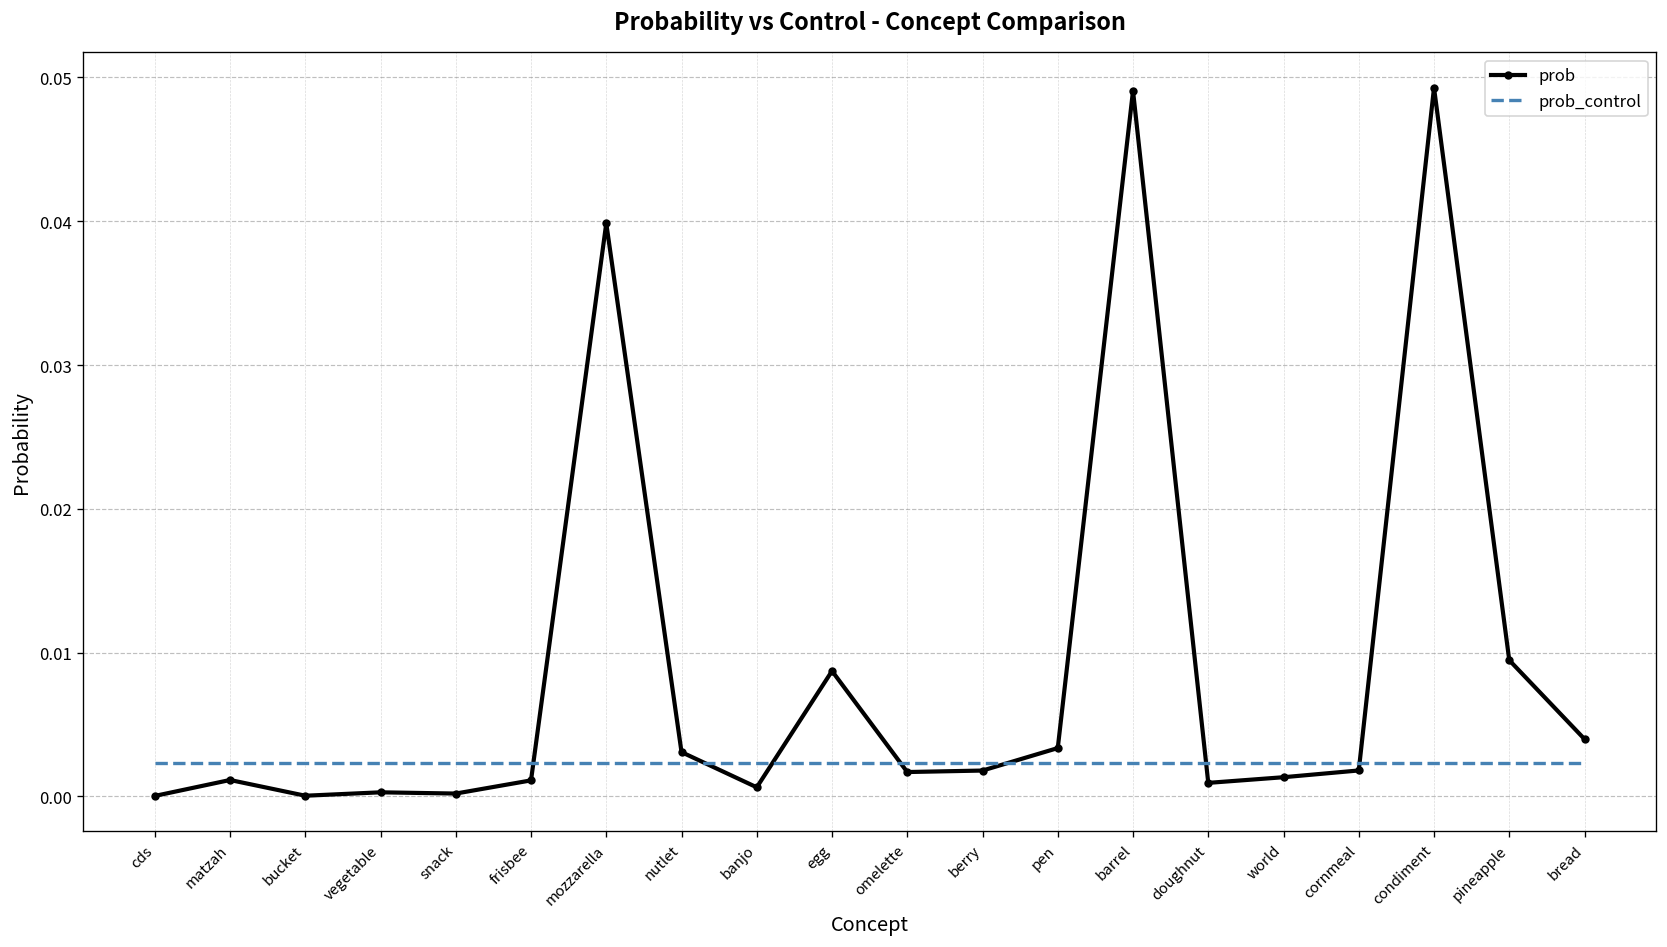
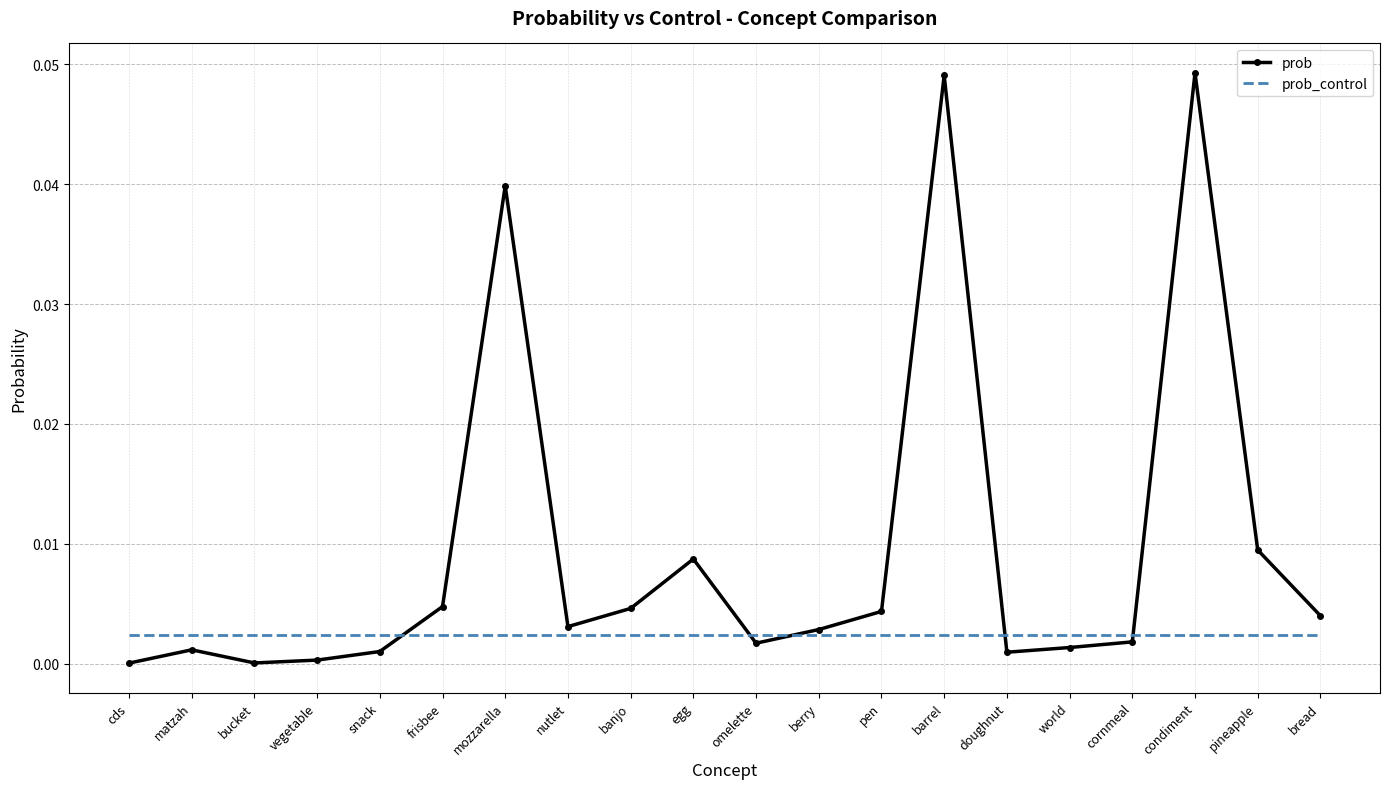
  {
    "prob": {
      "cds": 0.0000,
      "matzah": 0.0011,
      "bucket": 0.0001,
      "vegetable": 0.0003,
-     "snack": 0.0002,
-     "frisbee": 0.0011,
+     "snack": 0.0010,
+     "frisbee": 0.0048,
      "mozzarella": 0.0399,
      "nutlet": 0.0031,
-     "banjo": 0.0006,
+     "banjo": 0.0046,
      "egg": 0.0087,
      "omelette": 0.0017,
-     "berry": 0.0018,
-     "pen": 0.0034,
+     "berry": 0.0028,
+     "pen": 0.0044,
      "barrel": 0.0491,
      "doughnut": 0.0009,
      "world": 0.0013,
      "cornmeal": 0.0018,
      "condiment": 0.0493,
      "pineapple": 0.0095,
      "bread": 0.0040
    },
    "prob_control": {
      "cds": 0.0024,
      "matzah": 0.0024,
      "bucket": 0.0024,
      "vegetable": 0.0024,
      "snack": 0.0024,
      "frisbee": 0.0024,
      "mozzarella": 0.0024,
      "nutlet": 0.0024,
      "banjo": 0.0024,
      "egg": 0.0024,
      "omelette": 0.0024,
      "berry": 0.0024,
      "pen": 0.0024,
      "barrel": 0.0024,
      "doughnut": 0.0024,
      "world": 0.0024,
      "cornmeal": 0.0024,
      "condiment": 0.0024,
      "pineapple": 0.0024,
      "bread": 0.0024
    }
  }
